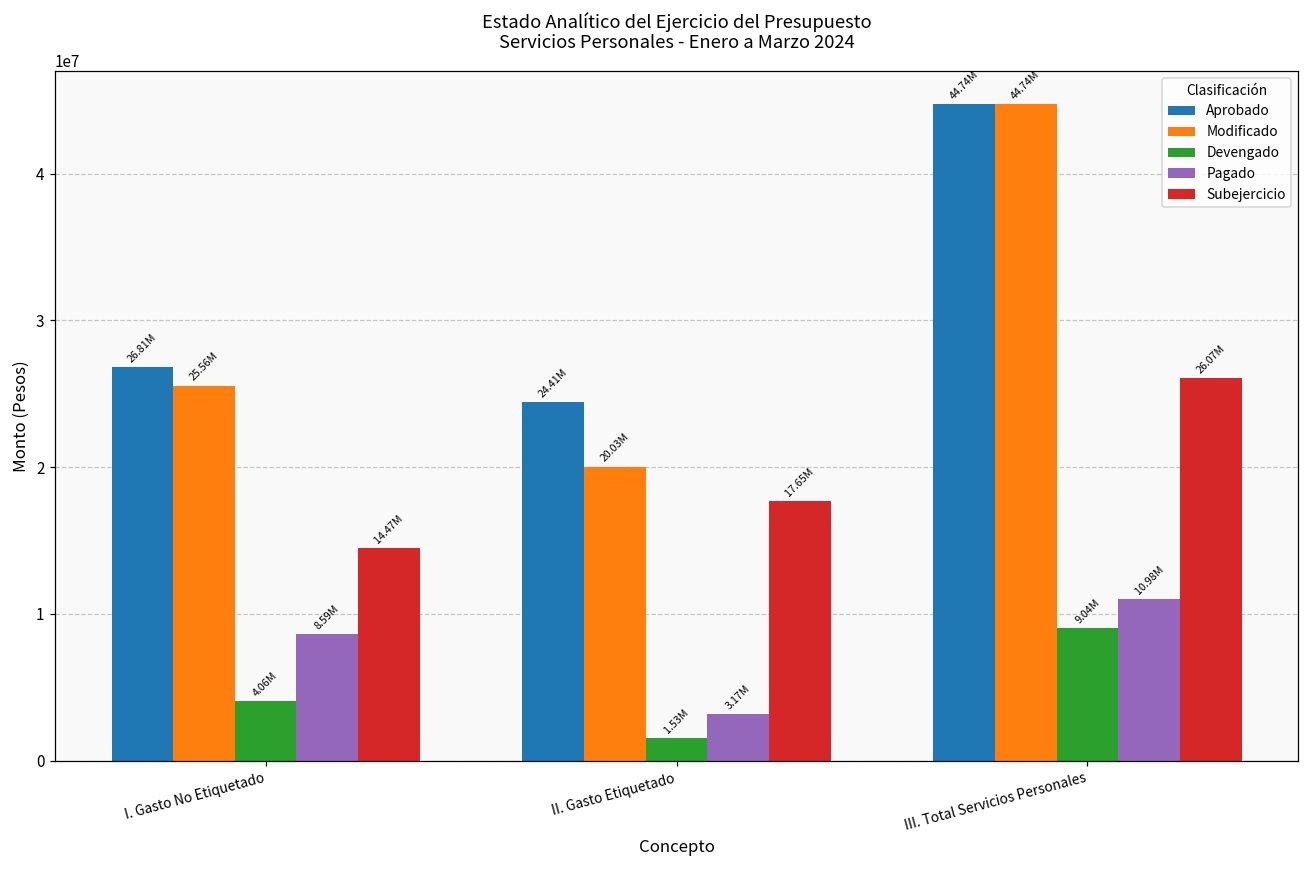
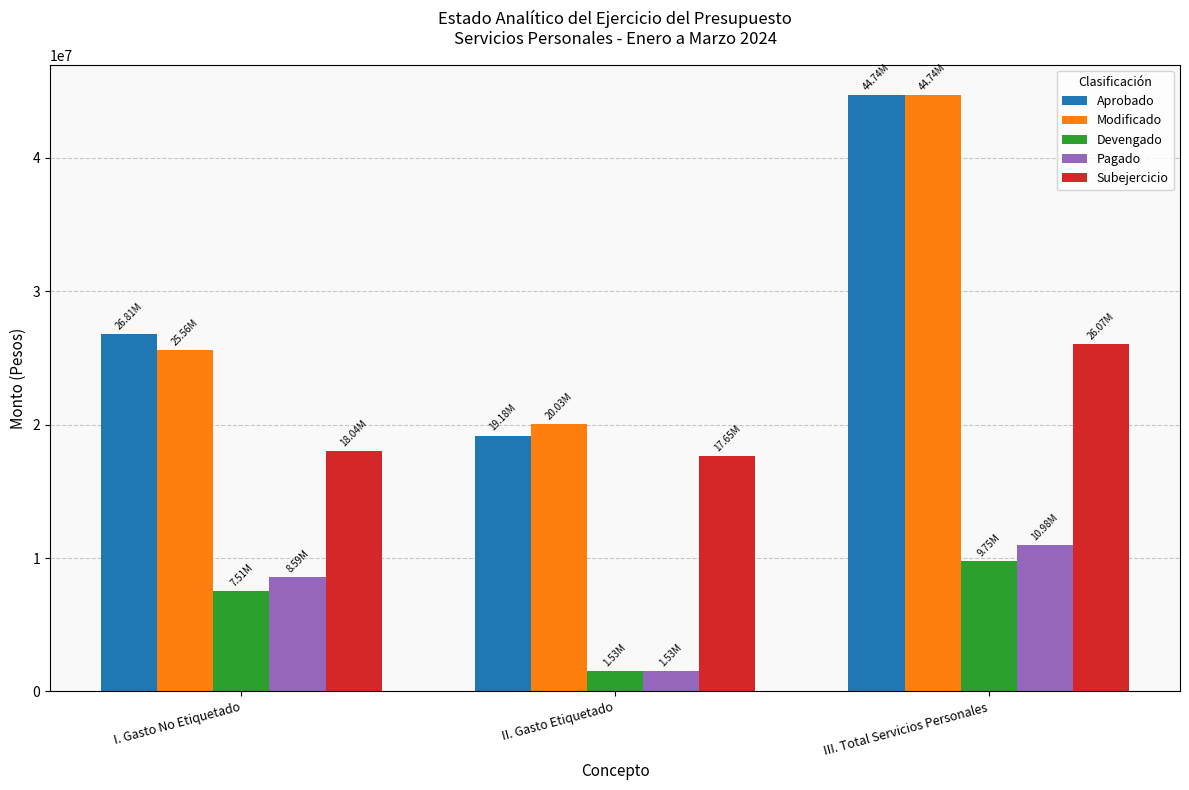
  {
    "Aprobado": {
      "I. Gasto No Etiquetado": "26.81M",
-     "II. Gasto Etiquetado": "24.41M",
+     "II. Gasto Etiquetado": "19.18M",
      "III. Total Servicios Personales": "44.74M"
    },
    "Modificado": {
      "I. Gasto No Etiquetado": "25.56M",
      "II. Gasto Etiquetado": "20.03M",
      "III. Total Servicios Personales": "44.74M"
    },
    "Devengado": {
-     "I. Gasto No Etiquetado": "4.06M",
+     "I. Gasto No Etiquetado": "7.51M",
      "II. Gasto Etiquetado": "1.53M",
-     "III. Total Servicios Personales": "9.04M"
+     "III. Total Servicios Personales": "9.75M"
    },
    "Pagado": {
      "I. Gasto No Etiquetado": "8.59M",
-     "II. Gasto Etiquetado": "3.17M",
+     "II. Gasto Etiquetado": "1.53M",
      "III. Total Servicios Personales": "10.98M"
    },
    "Subejercicio": {
-     "I. Gasto No Etiquetado": "14.47M",
+     "I. Gasto No Etiquetado": "18.04M",
      "II. Gasto Etiquetado": "17.65M",
      "III. Total Servicios Personales": "26.07M"
    }
  }
